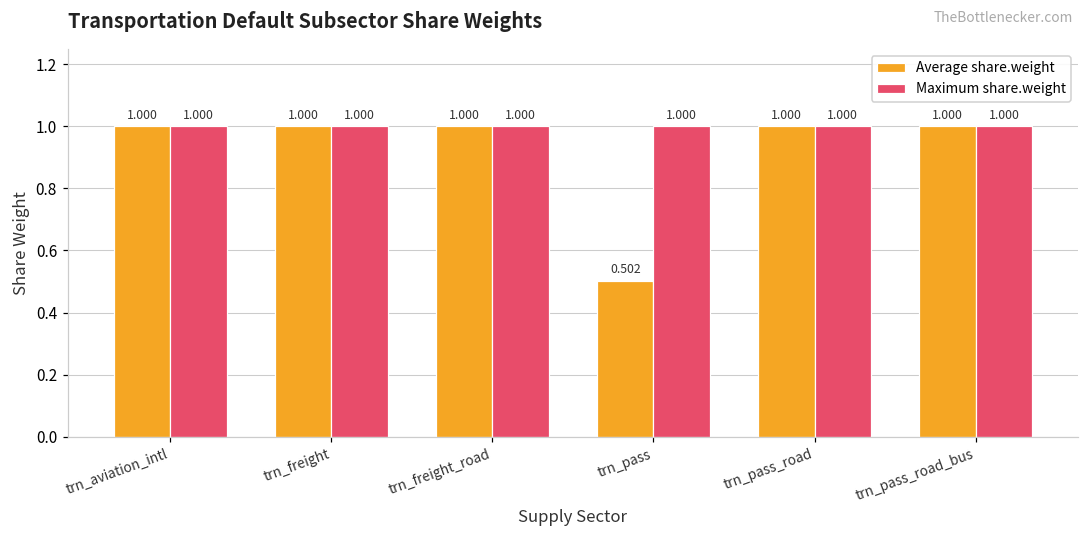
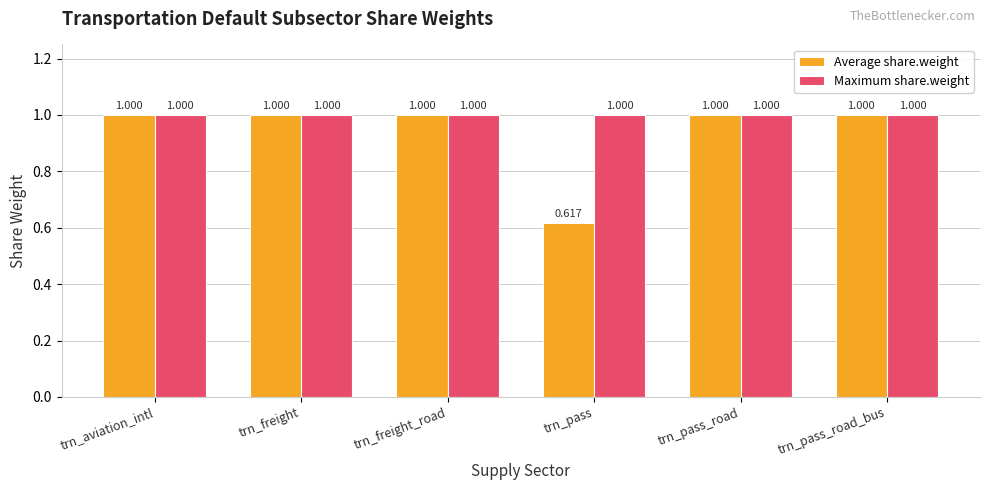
  {
    "Average share.weight": {
      "trn_aviation_intl": 1.000,
      "trn_freight": 1.000,
      "trn_freight_road": 1.000,
-     "trn_pass": 0.502,
+     "trn_pass": 0.617,
      "trn_pass_road": 1.000,
      "trn_pass_road_bus": 1.000
    },
    "Maximum share.weight": {
      "trn_aviation_intl": 1.000,
      "trn_freight": 1.000,
      "trn_freight_road": 1.000,
      "trn_pass": 1.000,
      "trn_pass_road": 1.000,
      "trn_pass_road_bus": 1.000
    }
  }
